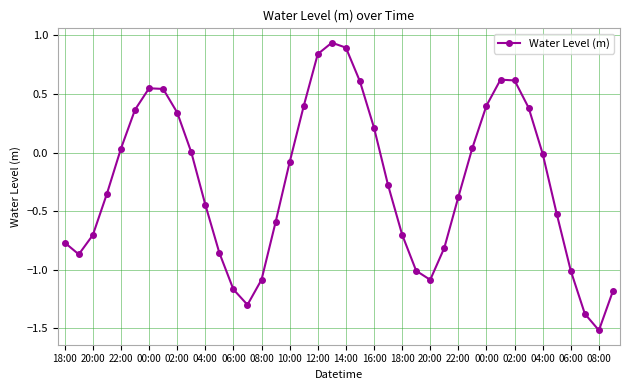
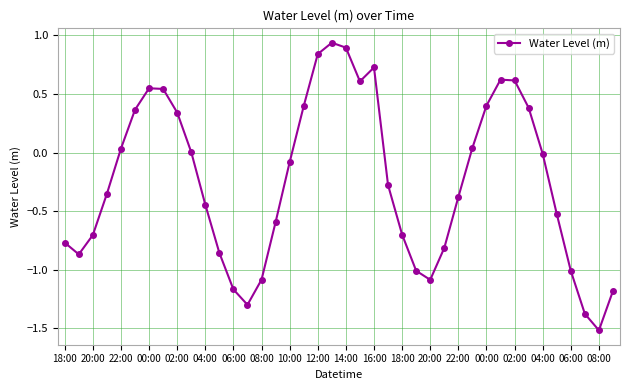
  {
    "10:00": -0.08,
    "12:00": 0.84,
    "14:00": 0.90,
-   "16:00": 0.21
+   "16:00": 0.73
  }
